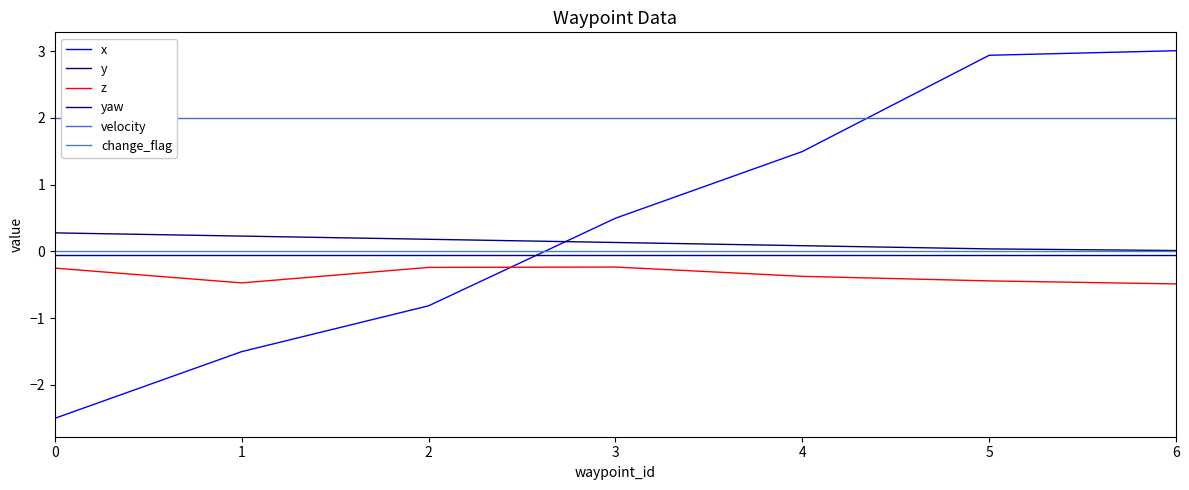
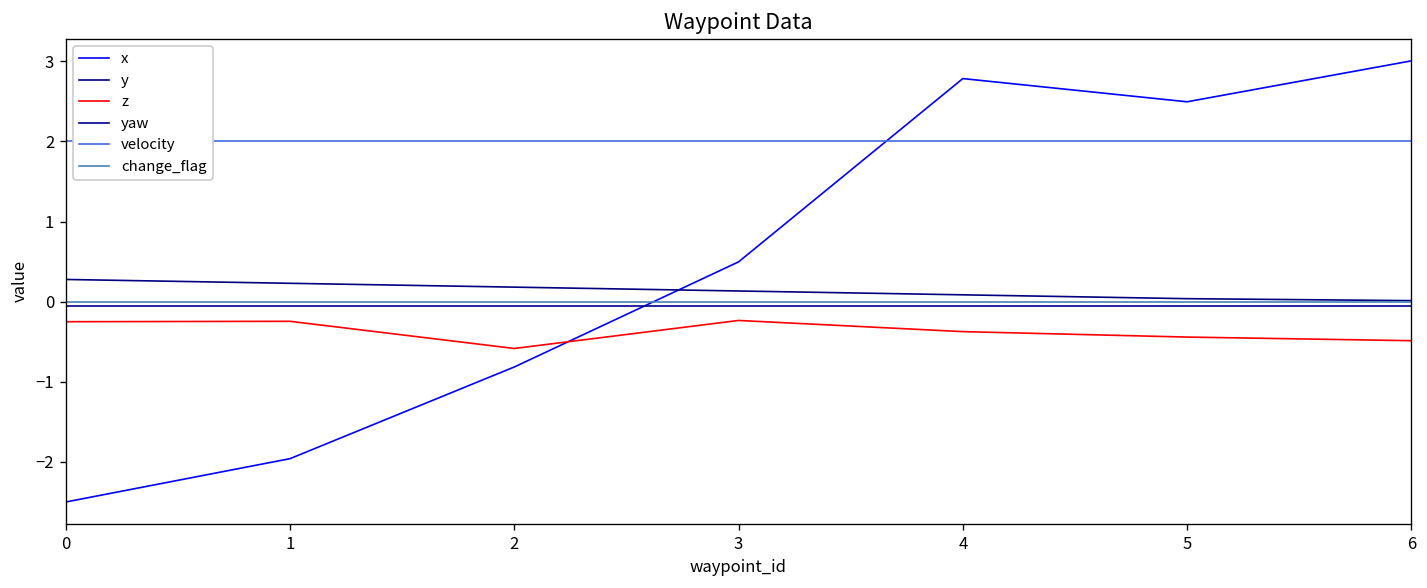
  {
    "x": {
      "0": -2.5,
-     "1": -1.5,
+     "1": -2.0,
      "2": -0.8,
      "3": 0.5,
-     "4": 1.5,
-     "5": 2.9,
+     "4": 2.8,
+     "5": 2.5,
      "6": 3.0
    },
    "z": {
      "0": -0.2,
-     "1": -0.5,
-     "2": -0.2,
+     "1": -0.2,
+     "2": -0.6,
      "3": -0.2,
      "4": -0.4,
      "5": -0.4,
      "6": -0.5
    }
  }
